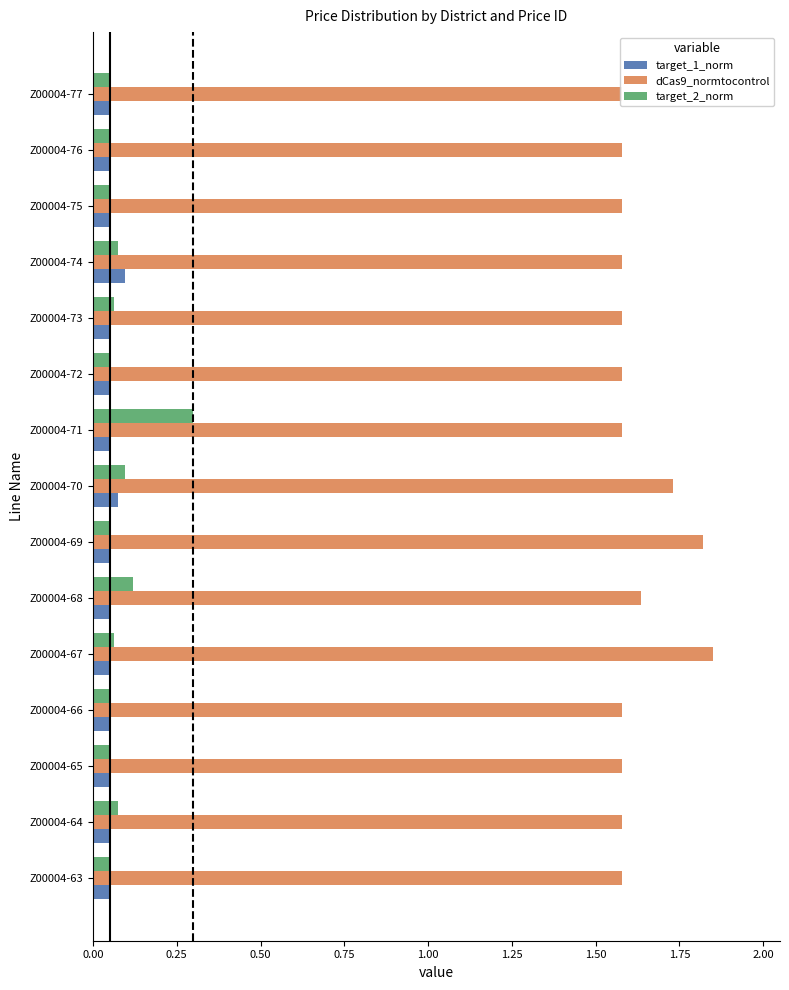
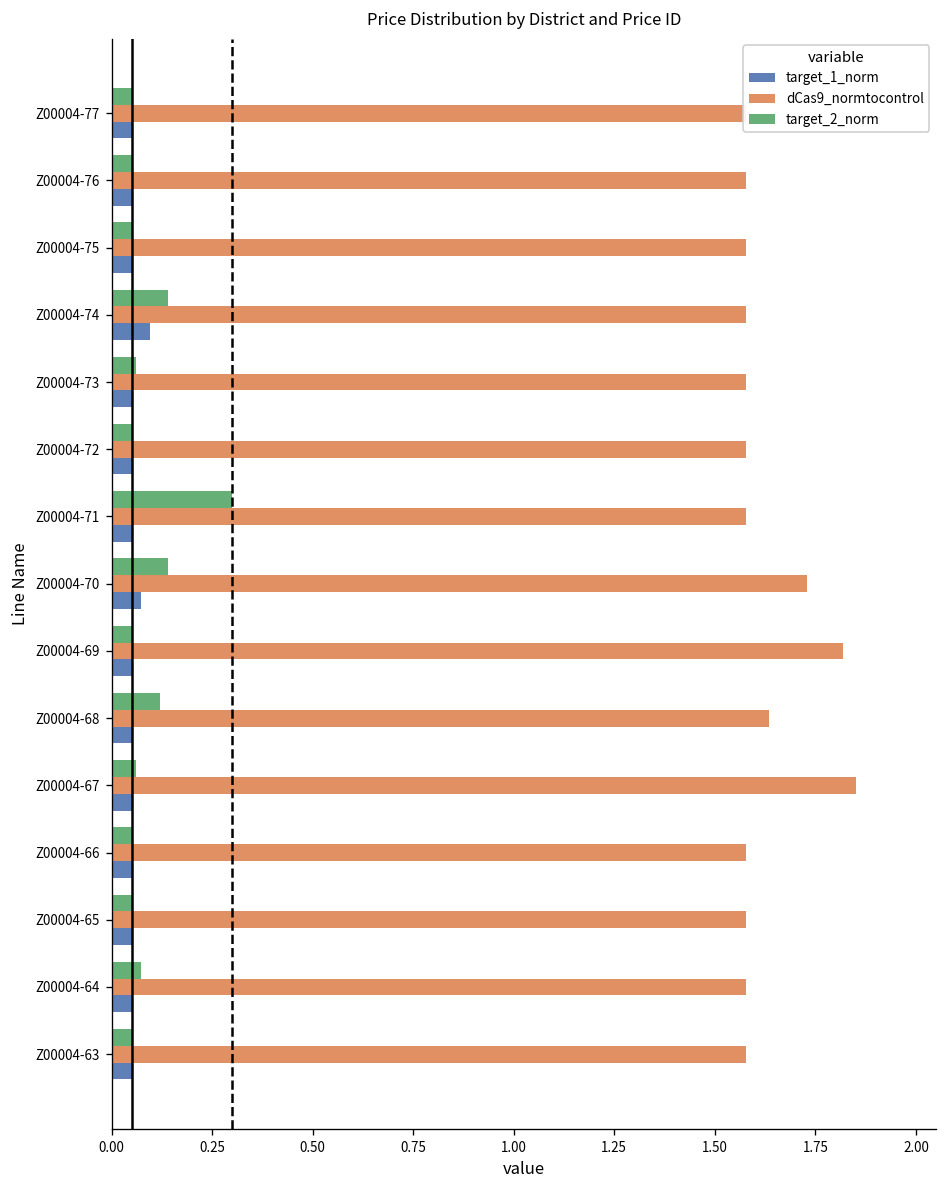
  {
    "target_1_norm": {
      "Z00004-77": 0.05,
      "Z00004-76": 0.05,
      "Z00004-75": 0.05,
      "Z00004-74": 0.10,
      "Z00004-73": 0.05,
      "Z00004-72": 0.05,
      "Z00004-71": 0.05,
      "Z00004-70": 0.07,
      "Z00004-69": 0.05,
      "Z00004-68": 0.05,
      "Z00004-67": 0.05,
      "Z00004-66": 0.05,
      "Z00004-65": 0.05,
      "Z00004-64": 0.05,
      "Z00004-63": 0.05
    },
    "dCas9_normtocontrol": {
      "Z00004-76": 1.58,
      "Z00004-75": 1.58,
      "Z00004-74": 1.58,
      "Z00004-73": 1.58,
      "Z00004-72": 1.58,
      "Z00004-71": 1.58,
      "Z00004-70": 1.73,
      "Z00004-69": 1.82,
      "Z00004-68": 1.64,
      "Z00004-67": 1.85,
      "Z00004-66": 1.58,
      "Z00004-65": 1.58,
      "Z00004-64": 1.58,
      "Z00004-63": 1.58
    },
    "target_2_norm": {
      "Z00004-77": 0.05,
      "Z00004-76": 0.05,
      "Z00004-75": 0.05,
-     "Z00004-74": 0.07,
+     "Z00004-74": 0.14,
      "Z00004-73": 0.06,
      "Z00004-72": 0.05,
      "Z00004-71": 0.30,
-     "Z00004-70": 0.10,
+     "Z00004-70": 0.14,
      "Z00004-69": 0.05,
      "Z00004-68": 0.12,
      "Z00004-67": 0.06,
      "Z00004-66": 0.05,
      "Z00004-65": 0.05,
      "Z00004-64": 0.07,
      "Z00004-63": 0.05
    }
  }
